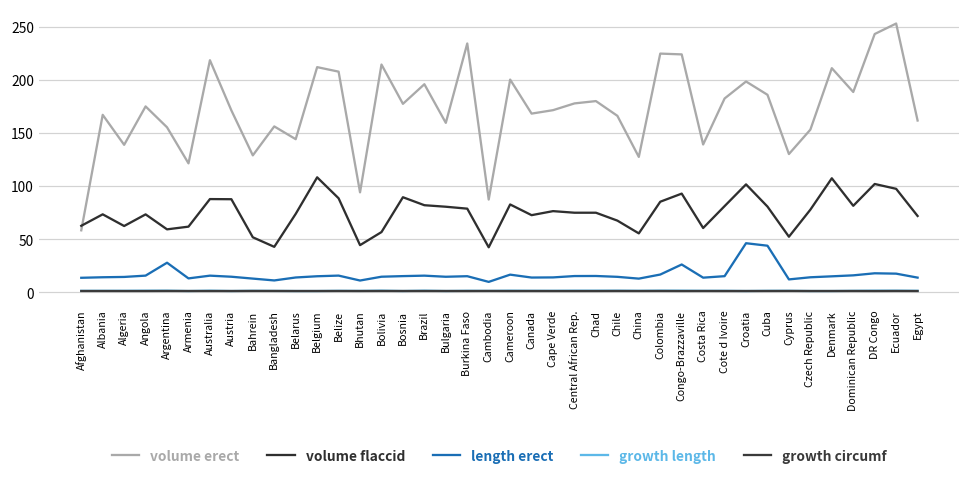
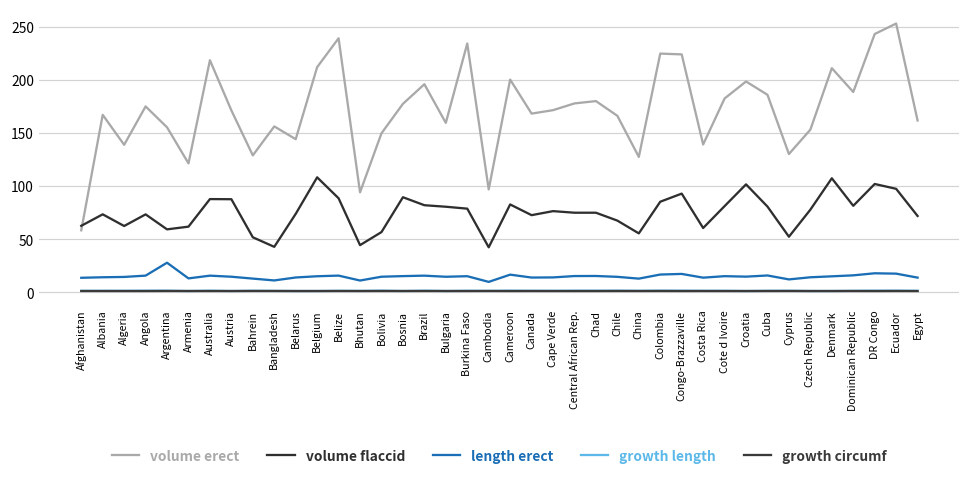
  {
    "volume erect": {
      "Afghanistan": 60,
      "Albania": 170,
      "Algeria": 140,
      "Angola": 170,
      "Argentina": 160,
      "Armenia": 120,
      "Australia": 220,
      "Austria": 170,
      "Bahrein": 130,
      "Bangladesh": 160,
      "Belarus": 140,
      "Belgium": 210,
-     "Belize": 210,
+     "Belize": 240,
      "Bhutan": 90,
-     "Bolivia": 210,
+     "Bolivia": 150,
      "Bosnia": 180,
      "Brazil": 200,
      "Bulgaria": 160,
      "Burkina Faso": 230,
-     "Cambodia": 90,
+     "Cambodia": 100,
      "Cameroon": 200,
      "Canada": 170,
      "Cape Verde": 170,
      "Central African Rep.": 180,
      "Chad": 180,
      "Chile": 170,
      "China": 130,
      "Colombia": 220,
      "Congo-Brazzaville": 220,
      "Costa Rica": 140,
      "Cote d Ivoire": 180,
      "Croatia": 200,
      "Cuba": 190,
      "Cyprus": 130,
      "Czech Republic": 150,
      "Denmark": 210,
      "Dominican Republic": 190,
      "DR Congo": 240,
      "Ecuador": 250,
      "Egypt": 160
    },
    "length erect": {
      "Afghanistan": 10,
      "Albania": 10,
      "Algeria": 10,
      "Angola": 20,
      "Argentina": 30,
      "Armenia": 10,
      "Australia": 20,
      "Austria": 10,
      "Bahrein": 10,
      "Bangladesh": 10,
      "Belarus": 10,
      "Belgium": 20,
      "Belize": 20,
      "Bhutan": 10,
      "Bolivia": 10,
      "Bosnia": 20,
      "Brazil": 20,
      "Bulgaria": 10,
      "Burkina Faso": 20,
      "Cambodia": 10,
      "Cameroon": 20,
      "Canada": 10,
      "Cape Verde": 10,
      "Central African Rep.": 20,
      "Chad": 20,
      "Chile": 10,
      "China": 10,
      "Colombia": 20,
-     "Congo-Brazzaville": 30,
+     "Congo-Brazzaville": 20,
      "Costa Rica": 10,
      "Cote d Ivoire": 20,
-     "Croatia": 50,
-     "Cuba": 40,
+     "Croatia": 10,
+     "Cuba": 20,
      "Cyprus": 10,
      "Czech Republic": 10,
      "Denmark": 20,
      "Dominican Republic": 20,
      "DR Congo": 20,
      "Ecuador": 20,
      "Egypt": 10
    }
  }
